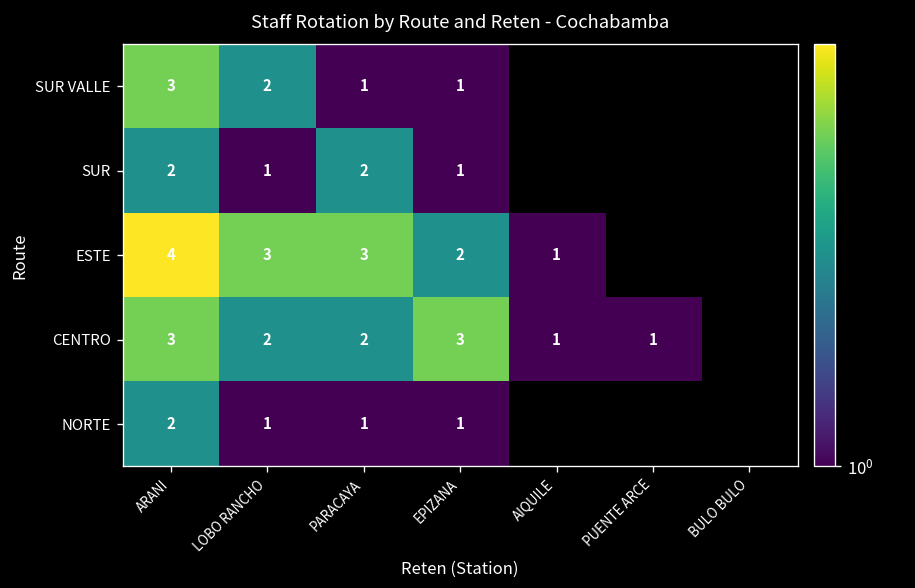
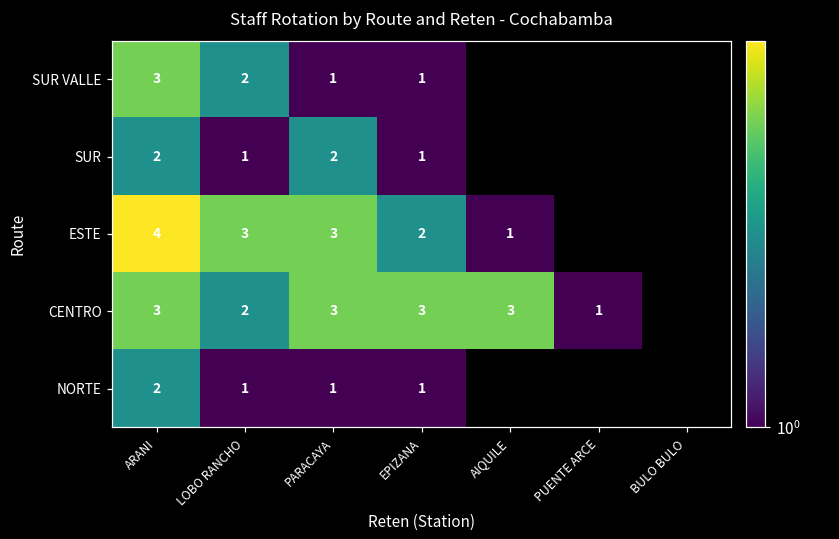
  {
    "SUR VALLE": {
      "ARANI": 3,
      "LOBO RANCHO": 2,
      "PARACAYA": 1,
      "EPIZANA": 1
    },
    "SUR": {
      "ARANI": 2,
      "LOBO RANCHO": 1,
      "PARACAYA": 2,
      "EPIZANA": 1
    },
    "ESTE": {
      "ARANI": 4,
      "LOBO RANCHO": 3,
      "PARACAYA": 3,
      "EPIZANA": 2,
      "AIQUILE": 1
    },
    "CENTRO": {
      "ARANI": 3,
      "LOBO RANCHO": 2,
-     "PARACAYA": 2,
+     "PARACAYA": 3,
      "EPIZANA": 3,
-     "AIQUILE": 1,
+     "AIQUILE": 3,
      "PUENTE ARCE": 1
    },
    "NORTE": {
      "ARANI": 2,
      "LOBO RANCHO": 1,
      "PARACAYA": 1,
      "EPIZANA": 1
    }
  }
